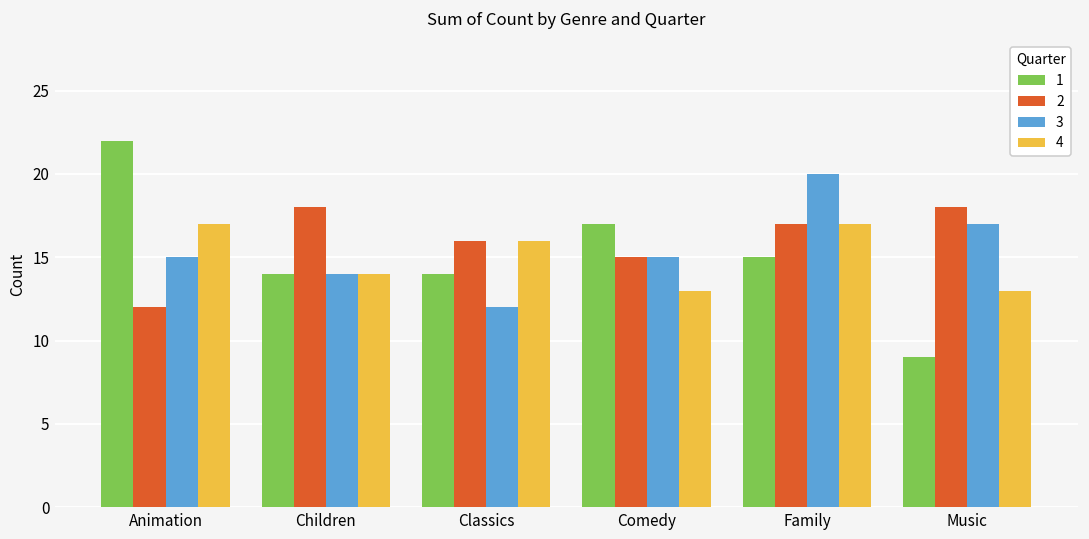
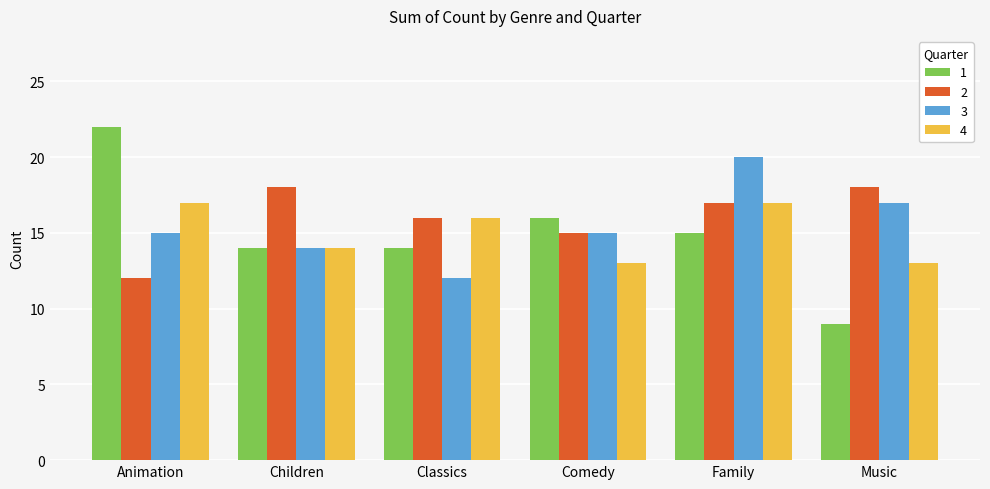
  {
    "1": {
      "Animation": 22,
      "Children": 14,
      "Classics": 14,
-     "Comedy": 17,
+     "Comedy": 16,
      "Family": 15,
      "Music": 9
    },
    "2": {
      "Animation": 12,
      "Children": 18,
      "Classics": 16,
      "Comedy": 15,
      "Family": 17,
      "Music": 18
    },
    "3": {
      "Animation": 15,
      "Children": 14,
      "Classics": 12,
      "Comedy": 15,
      "Family": 20,
      "Music": 17
    },
    "4": {
      "Animation": 17,
      "Children": 14,
      "Classics": 16,
      "Comedy": 13,
      "Family": 17,
      "Music": 13
    }
  }
